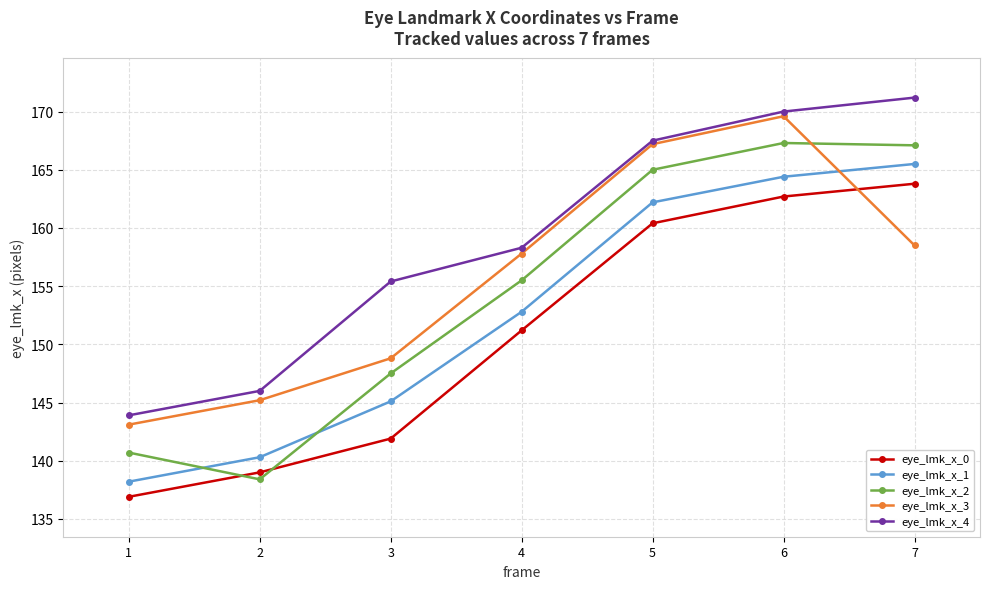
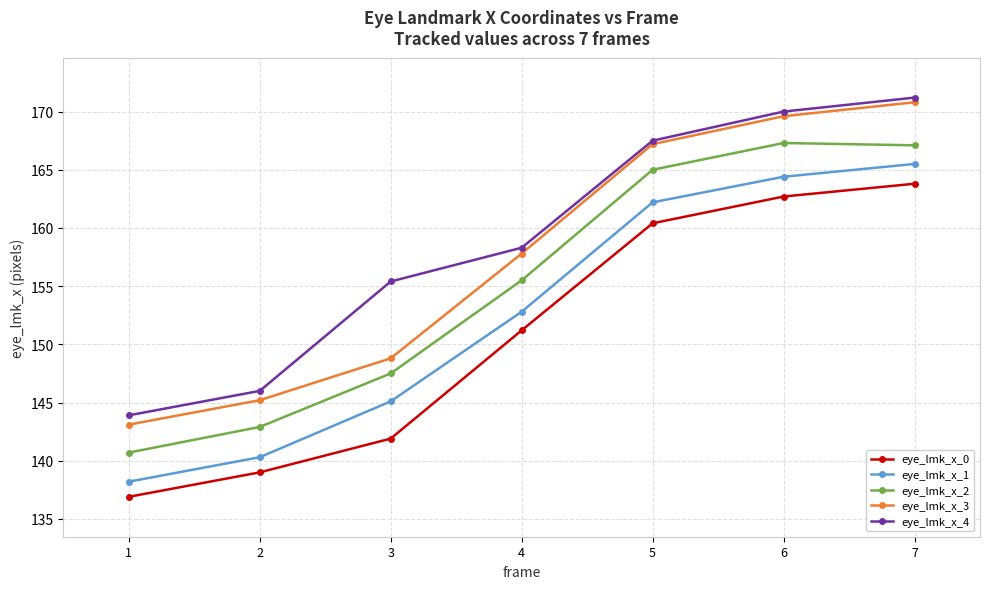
  {
    "eye_lmk_x_0": {
      "1": 136.9,
      "2": 139.0,
      "3": 141.9,
      "4": 151.2,
      "5": 160.4,
      "6": 162.7,
      "7": 163.8
    },
    "eye_lmk_x_1": {
      "1": 138.2,
      "2": 140.3,
      "3": 145.1,
      "4": 152.8,
      "5": 162.2,
      "6": 164.4,
      "7": 165.5
    },
    "eye_lmk_x_2": {
      "1": 140.7,
-     "2": 138.4,
+     "2": 142.9,
      "3": 147.5,
      "4": 155.5,
      "5": 165.0,
      "6": 167.3,
      "7": 167.1
    },
    "eye_lmk_x_3": {
      "1": 143.1,
      "2": 145.2,
      "3": 148.8,
      "4": 157.8,
      "5": 167.2,
      "6": 169.6,
-     "7": 158.5
+     "7": 170.8
    },
    "eye_lmk_x_4": {
      "1": 143.9,
      "2": 146.0,
      "3": 155.4,
      "4": 158.3,
      "5": 167.5,
      "6": 170.0,
      "7": 171.2
    }
  }
